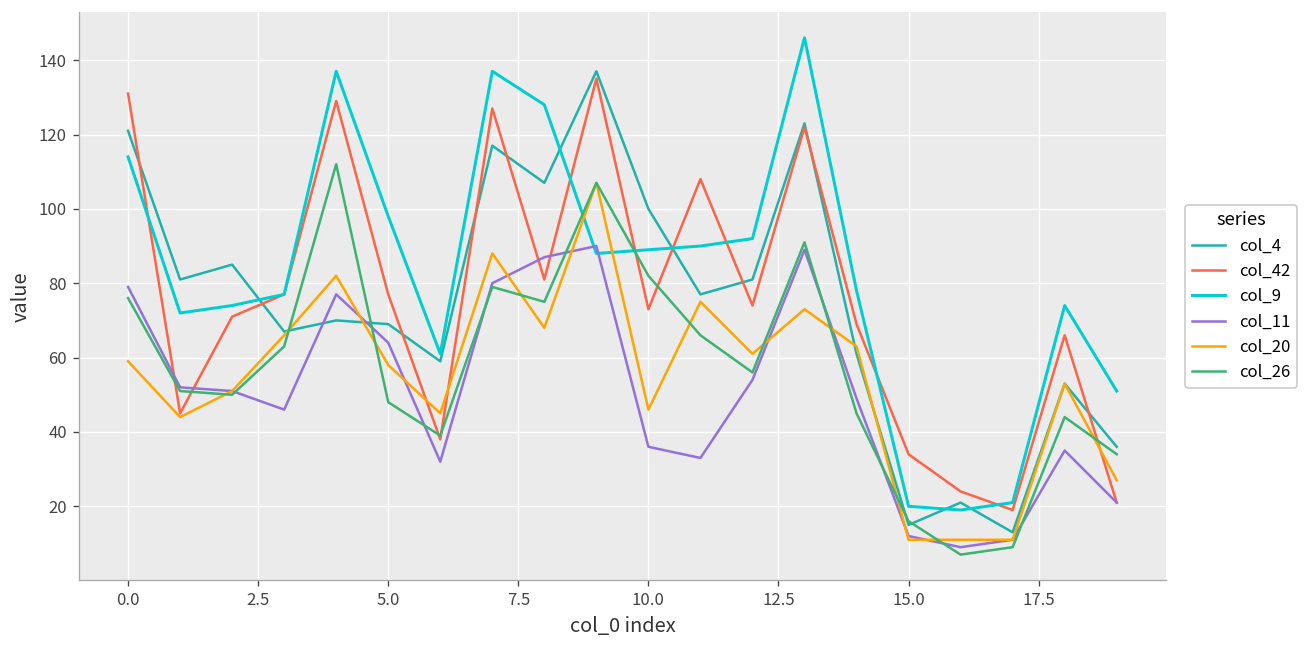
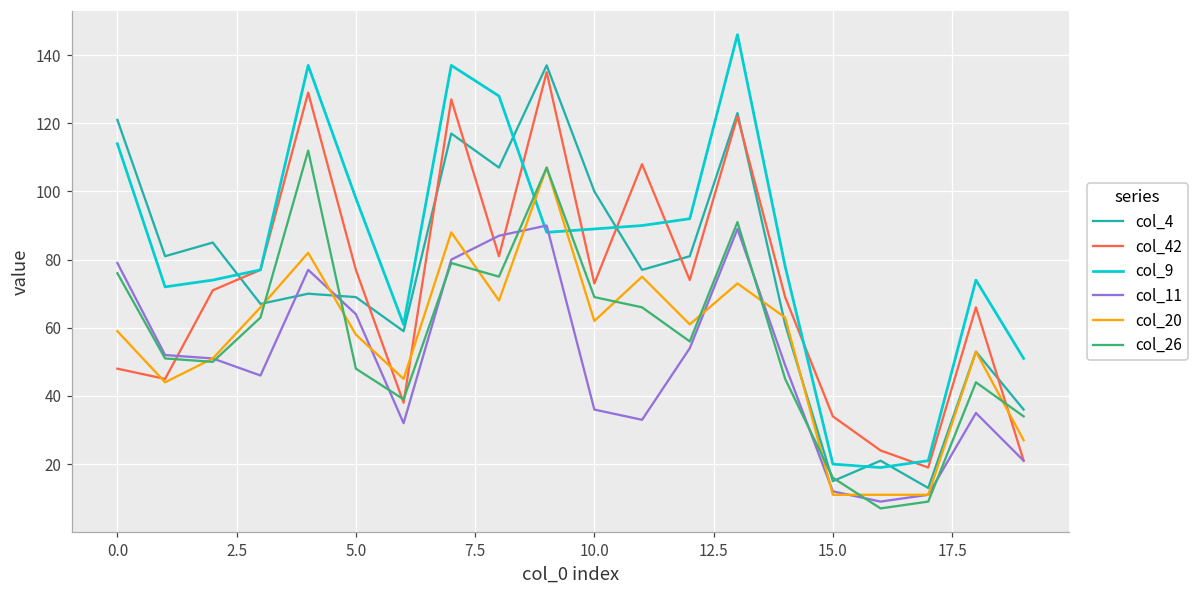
  {
    "col_42": {
-     "0.0": 131,
+     "0.0": 48,
      "5.0": 77,
      "10.0": 73,
      "15.0": 34
    },
    "col_11": {
      "0.0": 79,
      "5.0": 64,
      "10.0": 36,
      "15.0": 12
    },
    "col_20": {
      "0.0": 59,
      "5.0": 58,
-     "10.0": 46,
+     "10.0": 62,
      "15.0": 11
    },
    "col_26": {
      "0.0": 76,
      "5.0": 48,
-     "10.0": 82,
+     "10.0": 69,
      "15.0": 16
    }
  }
